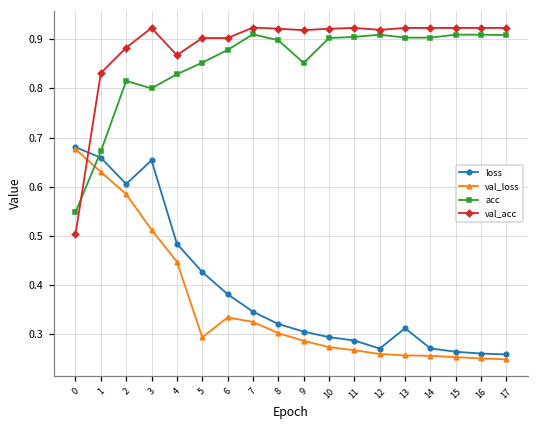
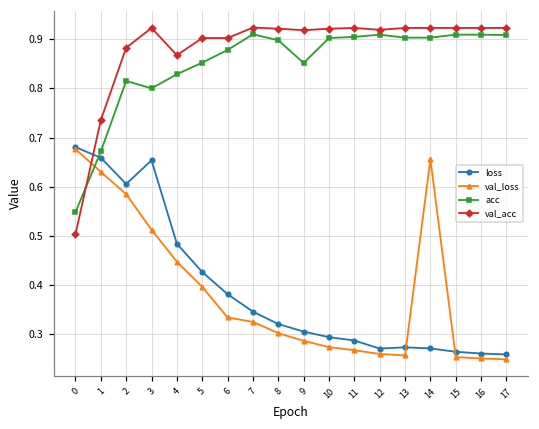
  {
    "loss": {
      "1": 0.66,
      "2": 0.61,
      "3": 0.65,
      "4": 0.48,
      "5": 0.43,
      "6": 0.38,
      "7": 0.35,
      "8": 0.32,
      "9": 0.30,
      "10": 0.29,
      "11": 0.29,
      "12": 0.27,
-     "13": 0.31,
+     "13": 0.27,
      "14": 0.27,
      "15": 0.26,
      "16": 0.26,
      "17": 0.26
    },
    "val_loss": {
      "1": 0.63,
      "2": 0.58,
      "3": 0.51,
      "4": 0.45,
-     "5": 0.29,
+     "5": 0.40,
      "6": 0.33,
      "7": 0.32,
      "8": 0.30,
      "9": 0.29,
      "10": 0.27,
      "11": 0.27,
      "12": 0.26,
      "13": 0.26,
-     "14": 0.26,
+     "14": 0.66,
      "15": 0.25,
      "16": 0.25,
      "17": 0.25
    },
    "acc": {
      "0": 0.55,
      "1": 0.67,
      "2": 0.82,
      "3": 0.80,
      "4": 0.83,
      "5": 0.85,
      "6": 0.88,
      "7": 0.91,
      "8": 0.90,
      "9": 0.85,
      "10": 0.90,
      "11": 0.91,
      "12": 0.91,
      "13": 0.90,
      "14": 0.90,
      "15": 0.91,
      "16": 0.91,
      "17": 0.91
    },
    "val_acc": {
      "0": 0.50,
-     "1": 0.83,
+     "1": 0.74,
      "2": 0.88,
      "3": 0.92,
      "4": 0.87,
      "5": 0.90,
      "6": 0.90,
      "7": 0.92,
      "8": 0.92,
      "9": 0.92,
      "10": 0.92,
      "11": 0.92,
      "12": 0.92,
      "13": 0.92,
      "14": 0.92,
      "15": 0.92,
      "16": 0.92,
      "17": 0.92
    }
  }
